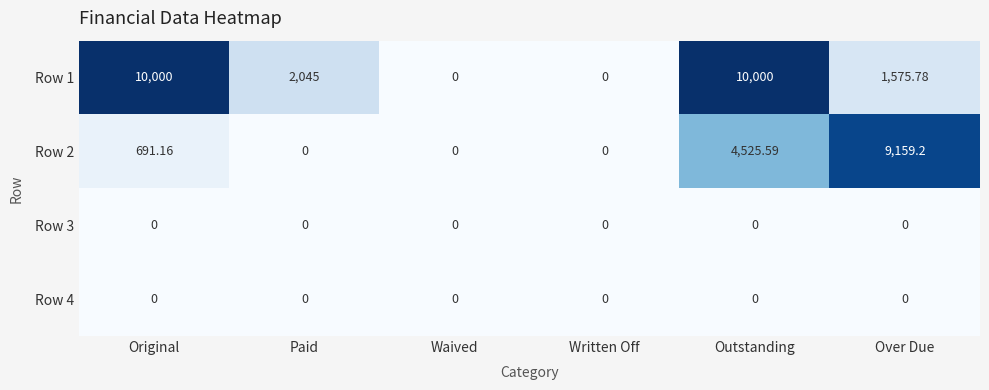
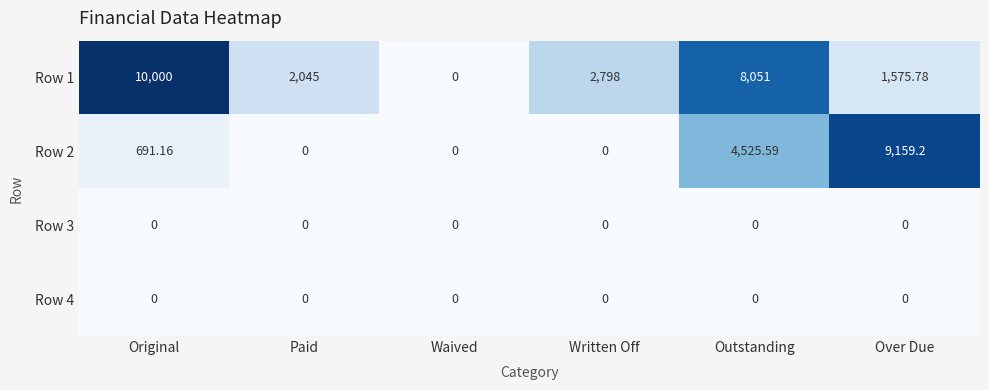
  {
    "Row 1": {
      "Original": "10,000",
      "Paid": "2,045",
      "Waived": "0",
-     "Written Off": "0",
-     "Outstanding": "10,000",
+     "Written Off": "2,798",
+     "Outstanding": "8,051",
      "Over Due": "1,575.78"
    },
    "Row 2": {
      "Original": "691.16",
      "Paid": "0",
      "Waived": "0",
      "Written Off": "0",
      "Outstanding": "4,525.59",
      "Over Due": "9,159.2"
    },
    "Row 3": {
      "Original": "0",
      "Paid": "0",
      "Waived": "0",
      "Written Off": "0",
      "Outstanding": "0",
      "Over Due": "0"
    },
    "Row 4": {
      "Original": "0",
      "Paid": "0",
      "Waived": "0",
      "Written Off": "0",
      "Outstanding": "0",
      "Over Due": "0"
    }
  }
